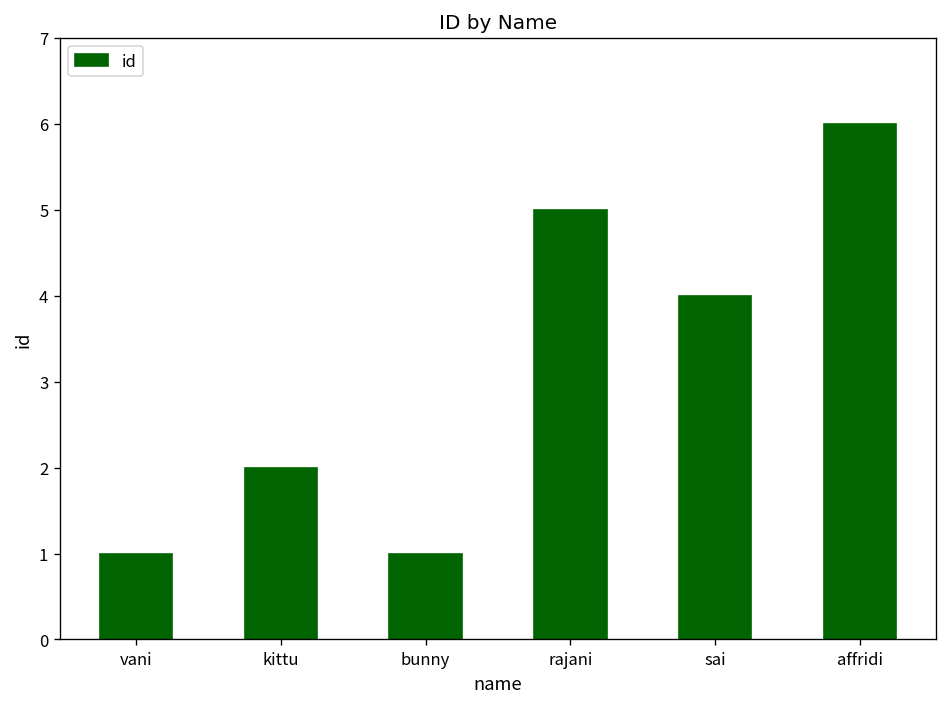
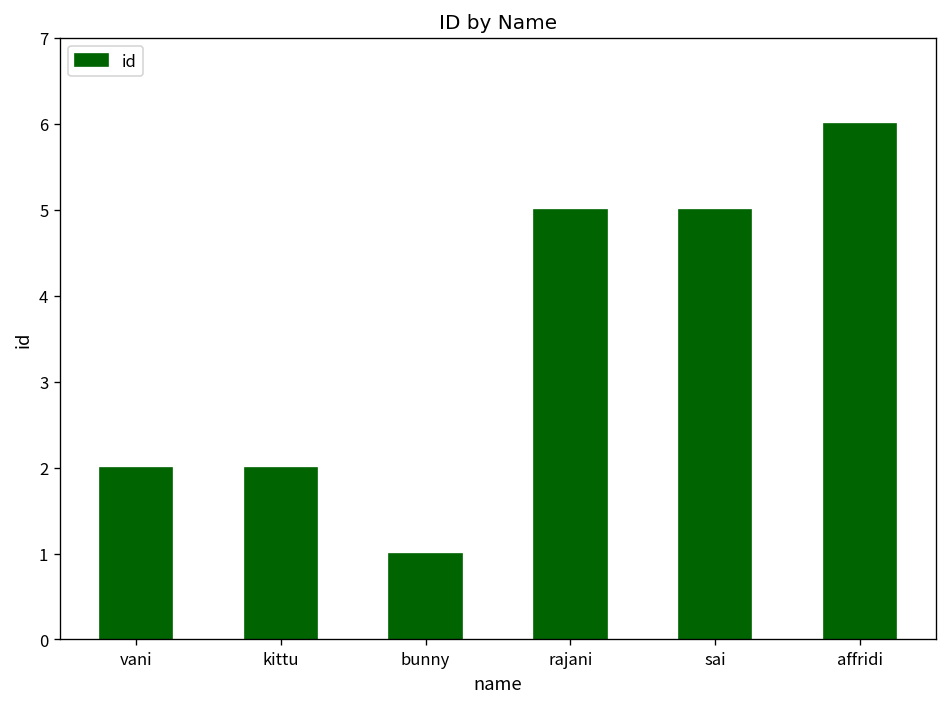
  {
-   "vani": 1,
+   "vani": 2,
    "kittu": 2,
    "bunny": 1,
    "rajani": 5,
-   "sai": 4,
+   "sai": 5,
    "affridi": 6
  }
